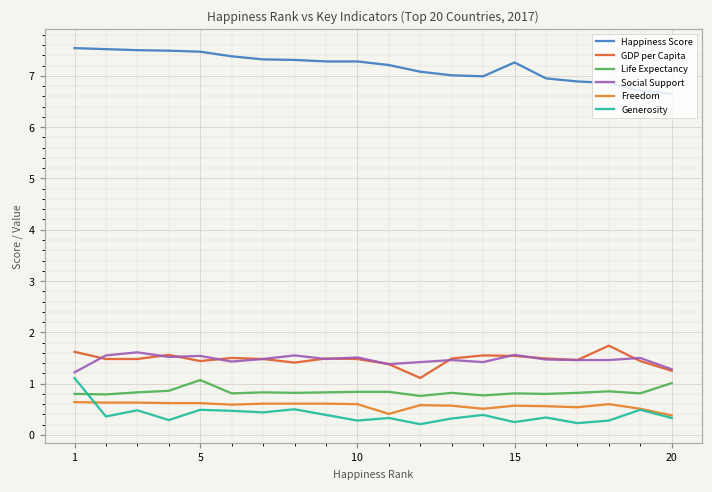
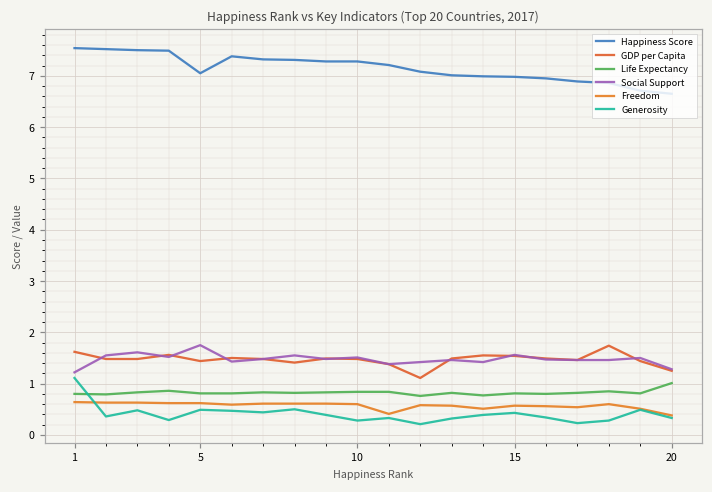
  {
    "Happiness Score": {
      "1": 7.5,
-     "5": 7.5,
+     "5": 7.1,
      "10": 7.3,
-     "15": 7.3
+     "15": 7.0
    },
    "Life Expectancy": {
      "1": 0.8,
-     "5": 1.1,
+     "5": 0.8,
      "10": 0.8,
      "15": 0.8,
      "20": 1.0
    },
    "Social Support": {
      "1": 1.2,
-     "5": 1.5
+     "5": 1.8
    },
    "Generosity": {
      "1": 1.1,
      "5": 0.5,
      "10": 0.3,
-     "15": 0.3
+     "15": 0.4
    }
  }
